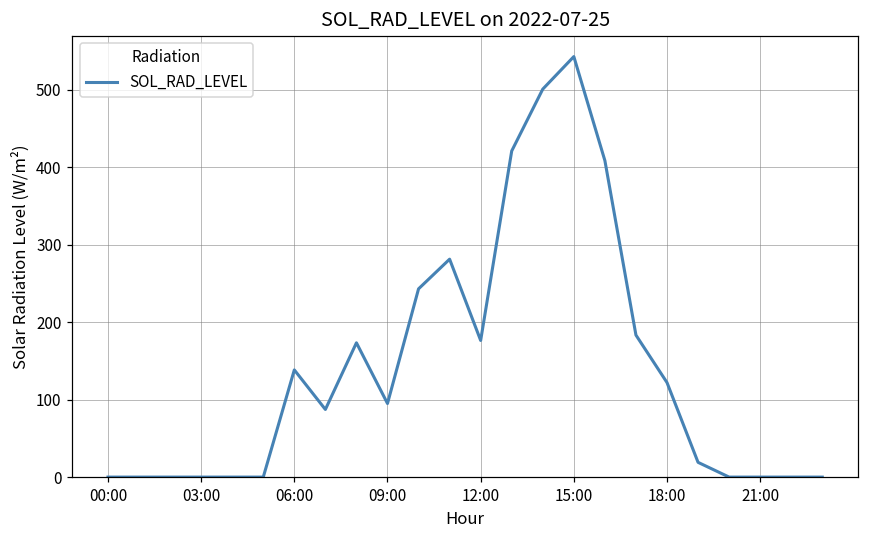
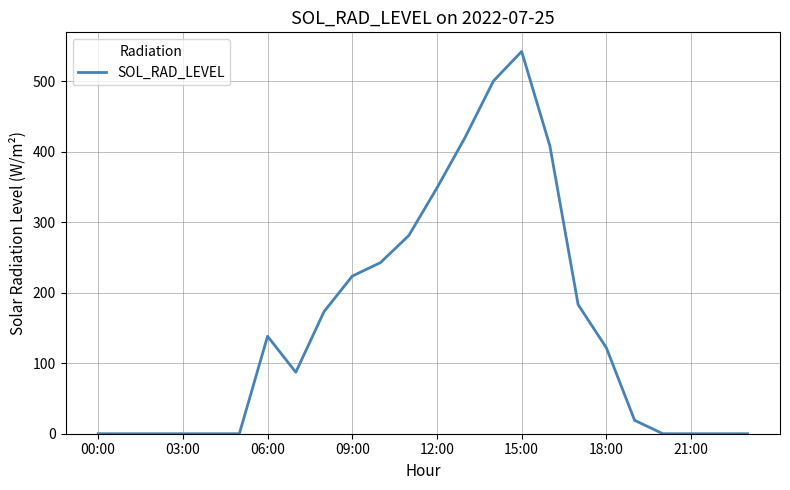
  {
    "00:00": 0,
    "03:00": 0,
    "06:00": 140,
-   "09:00": 90,
-   "12:00": 180,
+   "09:00": 220,
+   "12:00": 350,
    "15:00": 540,
    "18:00": 120,
    "21:00": 0
  }
